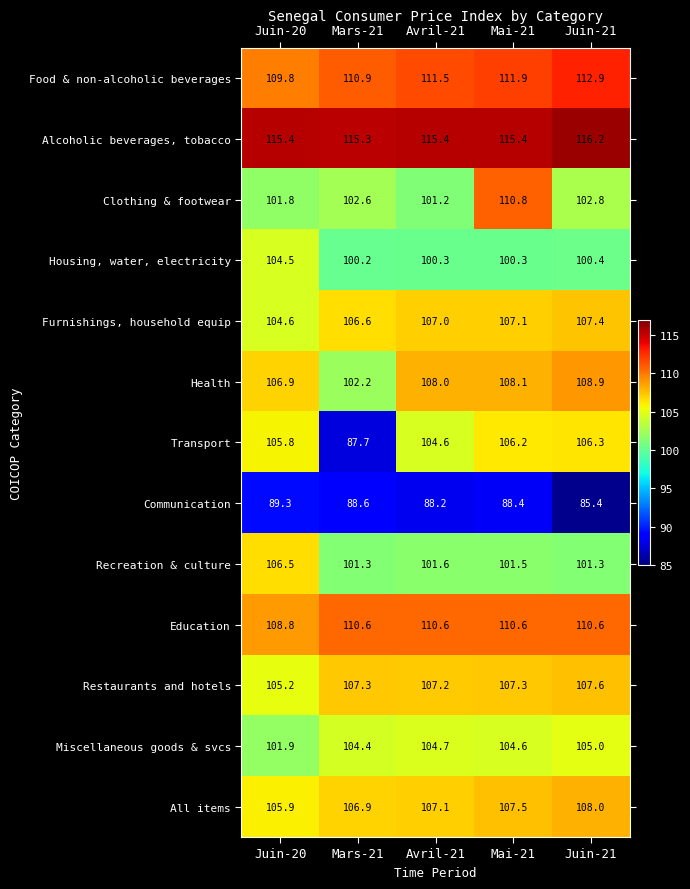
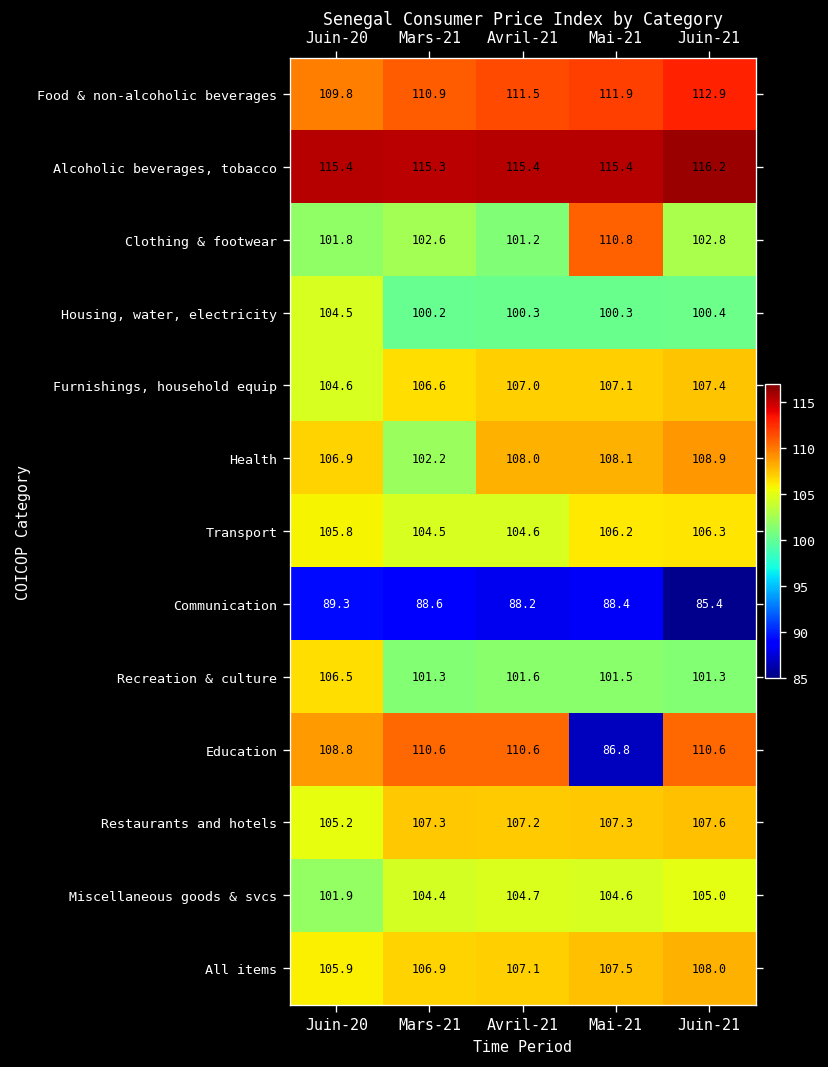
  {
    "Food & non-alcoholic beverages": {
      "Juin-20": 109.8,
      "Mars-21": 110.9,
      "Avril-21": 111.5,
      "Mai-21": 111.9,
      "Juin-21": 112.9
    },
    "Alcoholic beverages, tobacco": {
      "Juin-20": 115.4,
      "Mars-21": 115.3,
      "Avril-21": 115.4,
      "Mai-21": 115.4,
      "Juin-21": 116.2
    },
    "Clothing & footwear": {
      "Juin-20": 101.8,
      "Mars-21": 102.6,
      "Avril-21": 101.2,
      "Mai-21": 110.8,
      "Juin-21": 102.8
    },
    "Housing, water, electricity": {
      "Juin-20": 104.5,
      "Mars-21": 100.2,
      "Avril-21": 100.3,
      "Mai-21": 100.3,
      "Juin-21": 100.4
    },
    "Furnishings, household equip": {
      "Juin-20": 104.6,
      "Mars-21": 106.6,
      "Avril-21": 107.0,
      "Mai-21": 107.1,
      "Juin-21": 107.4
    },
    "Health": {
      "Juin-20": 106.9,
      "Mars-21": 102.2,
      "Avril-21": 108.0,
      "Mai-21": 108.1,
      "Juin-21": 108.9
    },
    "Transport": {
      "Juin-20": 105.8,
-     "Mars-21": 87.7,
+     "Mars-21": 104.5,
      "Avril-21": 104.6,
      "Mai-21": 106.2,
      "Juin-21": 106.3
    },
    "Communication": {
      "Juin-20": 89.3,
      "Mars-21": 88.6,
      "Avril-21": 88.2,
      "Mai-21": 88.4,
      "Juin-21": 85.4
    },
    "Recreation & culture": {
      "Juin-20": 106.5,
      "Mars-21": 101.3,
      "Avril-21": 101.6,
      "Mai-21": 101.5,
      "Juin-21": 101.3
    },
    "Education": {
      "Juin-20": 108.8,
      "Mars-21": 110.6,
      "Avril-21": 110.6,
-     "Mai-21": 110.6,
+     "Mai-21": 86.8,
      "Juin-21": 110.6
    },
    "Restaurants and hotels": {
      "Juin-20": 105.2,
      "Mars-21": 107.3,
      "Avril-21": 107.2,
      "Mai-21": 107.3,
      "Juin-21": 107.6
    },
    "Miscellaneous goods & svcs": {
      "Juin-20": 101.9,
      "Mars-21": 104.4,
      "Avril-21": 104.7,
      "Mai-21": 104.6,
      "Juin-21": 105.0
    },
    "All items": {
      "Juin-20": 105.9,
      "Mars-21": 106.9,
      "Avril-21": 107.1,
      "Mai-21": 107.5,
      "Juin-21": 108.0
    }
  }
